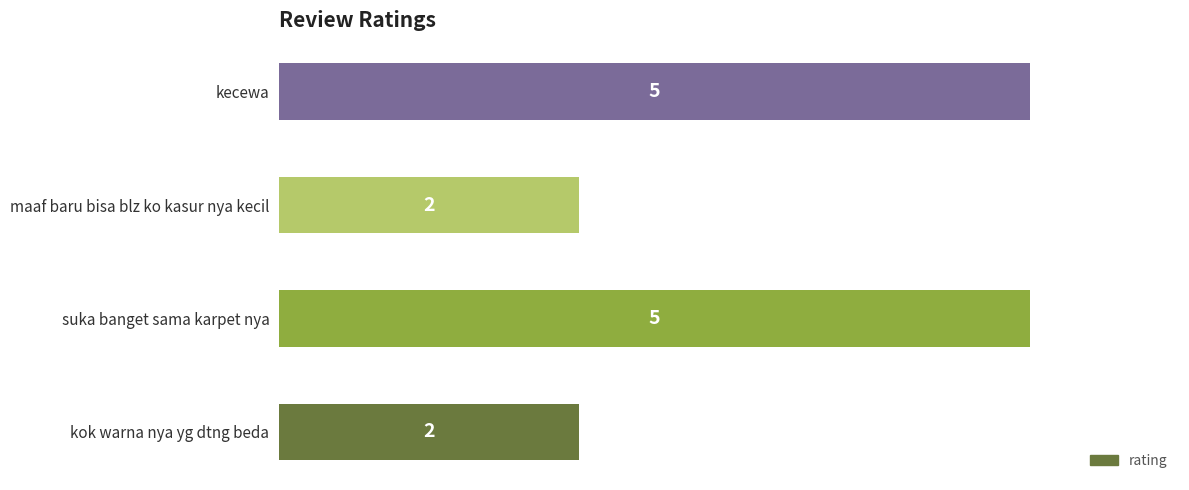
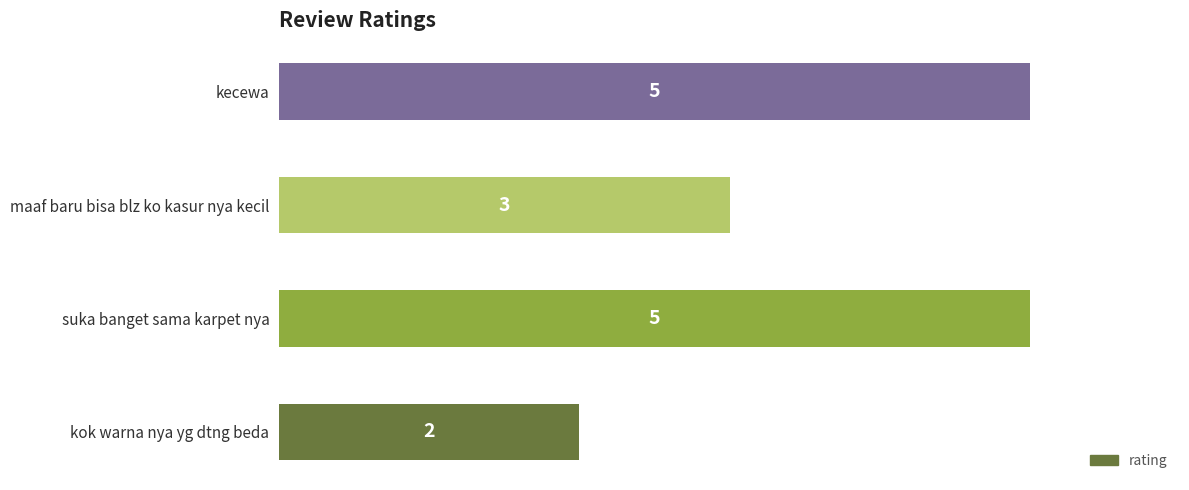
  {
    "kecewa": 5,
-   "maaf baru bisa blz ko kasur nya kecil": 2,
+   "maaf baru bisa blz ko kasur nya kecil": 3,
    "suka banget sama karpet nya": 5,
    "kok warna nya yg dtng beda": 2
  }
